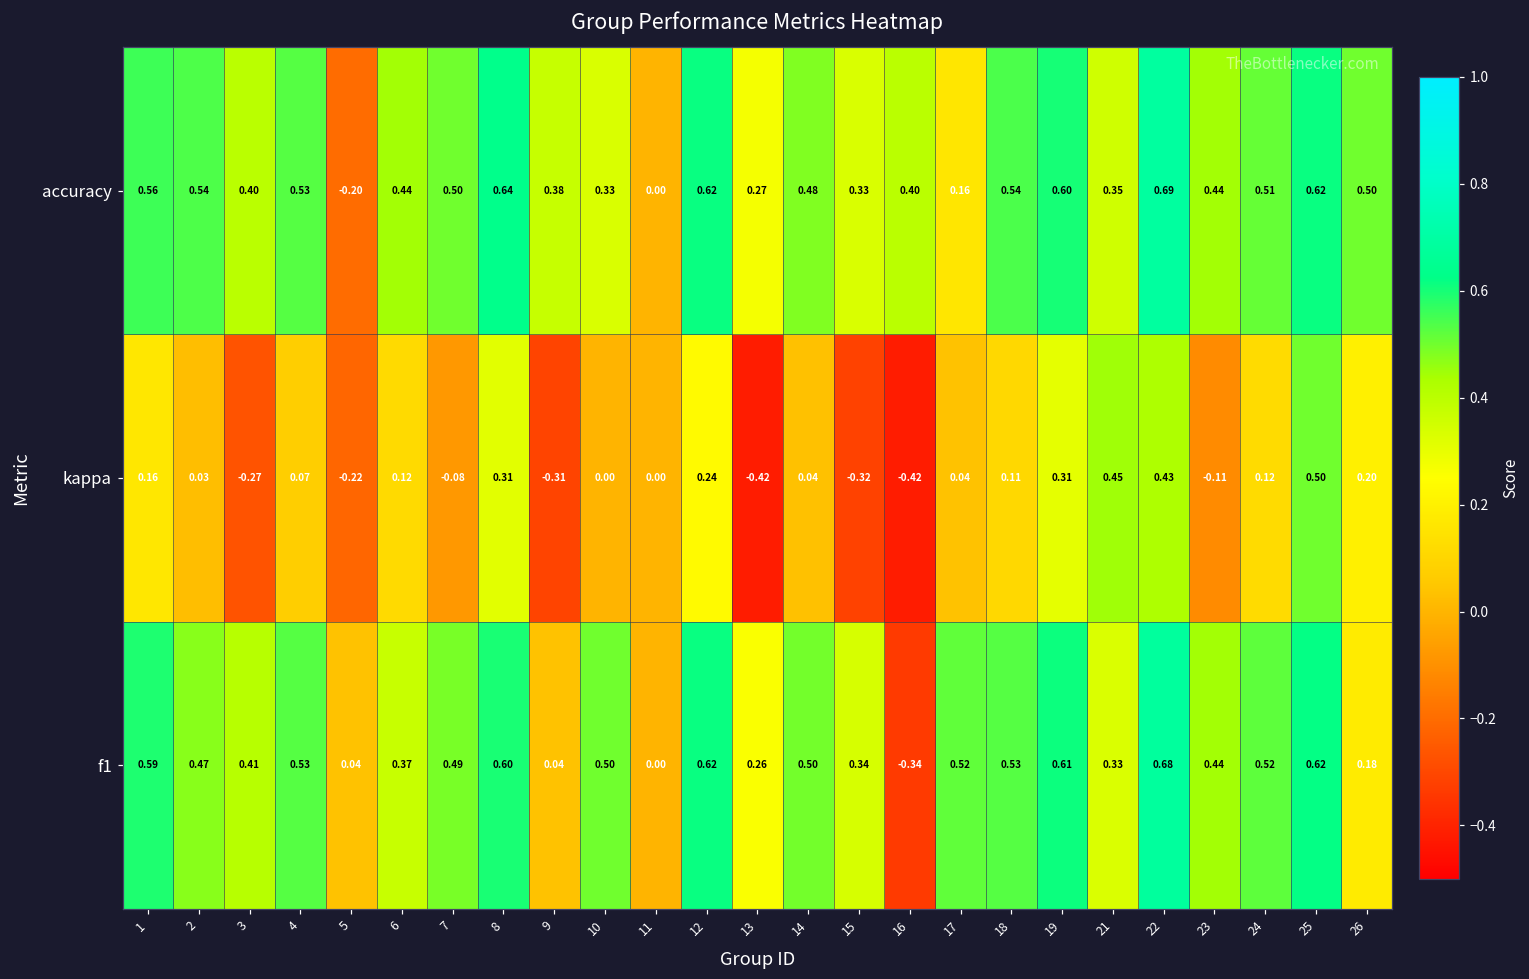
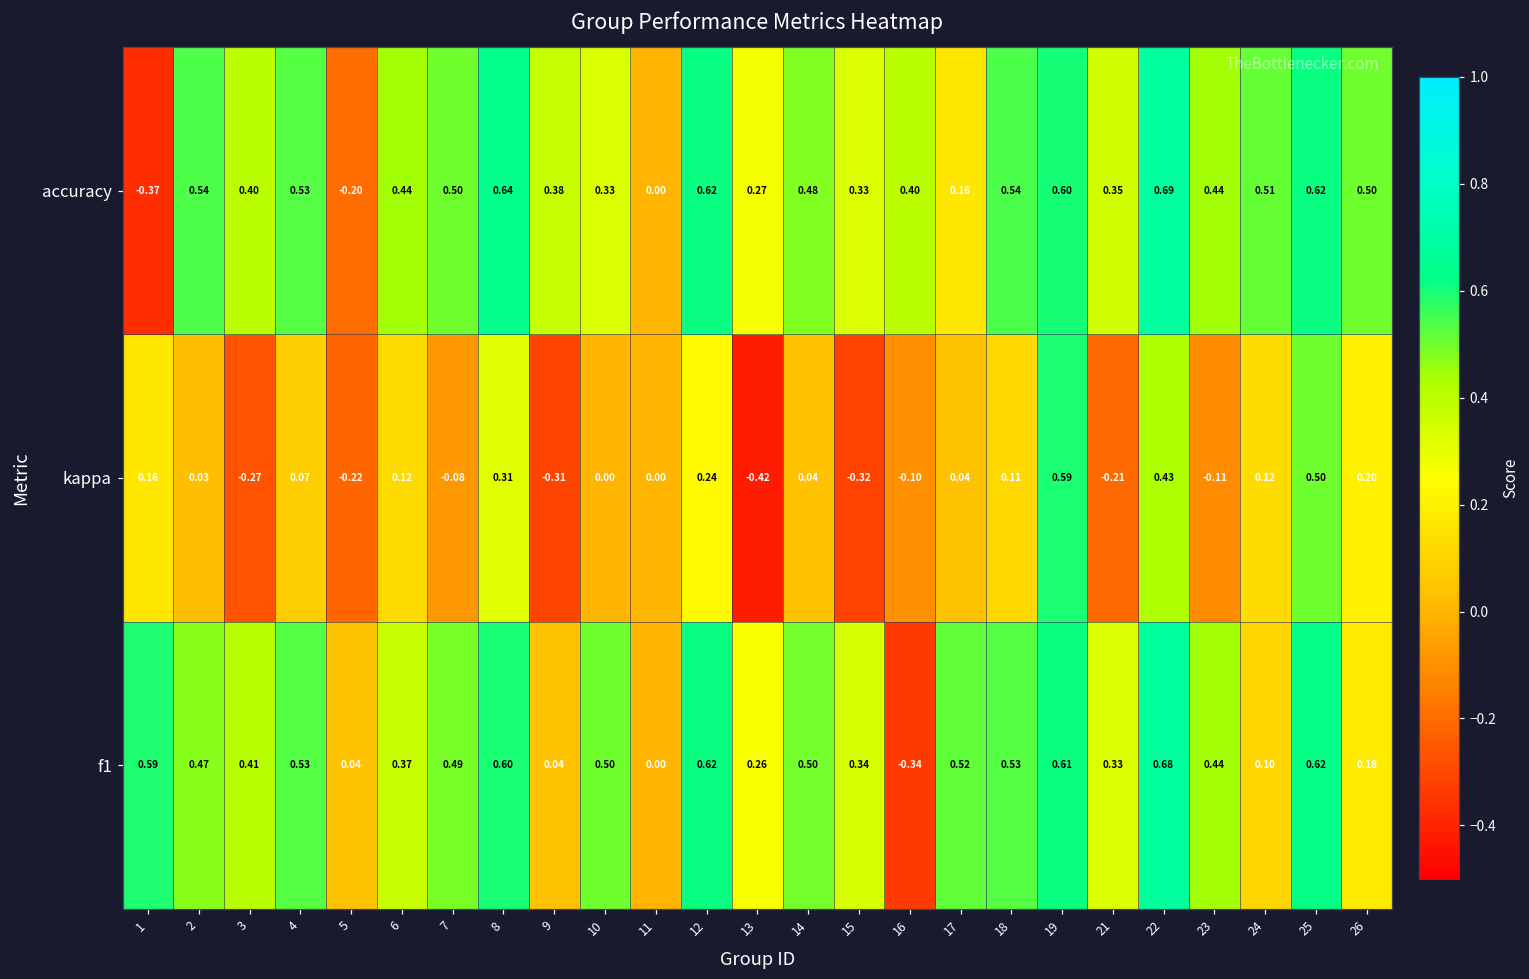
  {
    "accuracy": {
-     "1": 0.56,
+     "1": -0.37,
      "2": 0.54,
      "3": 0.40,
      "4": 0.53,
      "5": -0.20,
      "6": 0.44,
      "7": 0.50,
      "8": 0.64,
      "9": 0.38,
      "10": 0.33,
      "11": 0.00,
      "12": 0.62,
      "13": 0.27,
      "14": 0.48,
      "15": 0.33,
      "16": 0.40,
      "17": 0.16,
      "18": 0.54,
      "19": 0.60,
      "21": 0.35,
      "22": 0.69,
      "23": 0.44,
      "24": 0.51,
      "26": 0.50
    },
    "kappa": {
      "1": 0.16,
      "2": 0.03,
      "3": -0.27,
      "4": 0.07,
      "5": -0.22,
      "6": 0.12,
      "7": -0.08,
      "8": 0.31,
      "9": -0.31,
      "10": 0.00,
      "11": 0.00,
      "12": 0.24,
      "13": -0.42,
      "14": 0.04,
      "15": -0.32,
-     "16": -0.42,
+     "16": -0.10,
      "17": 0.04,
      "18": 0.11,
-     "19": 0.31,
-     "21": 0.45,
+     "19": 0.59,
+     "21": -0.21,
      "22": 0.43,
      "23": -0.11,
      "24": 0.12,
      "25": 0.50,
      "26": 0.20
    },
    "f1": {
      "1": 0.59,
      "2": 0.47,
      "3": 0.41,
      "4": 0.53,
      "5": 0.04,
      "6": 0.37,
      "7": 0.49,
      "8": 0.60,
      "9": 0.04,
      "10": 0.50,
      "11": 0.00,
      "12": 0.62,
      "13": 0.26,
      "14": 0.50,
      "15": 0.34,
      "16": -0.34,
      "17": 0.52,
      "18": 0.53,
      "19": 0.61,
      "21": 0.33,
      "22": 0.68,
      "23": 0.44,
-     "24": 0.52,
+     "24": 0.10,
      "25": 0.62,
      "26": 0.18
    }
  }
